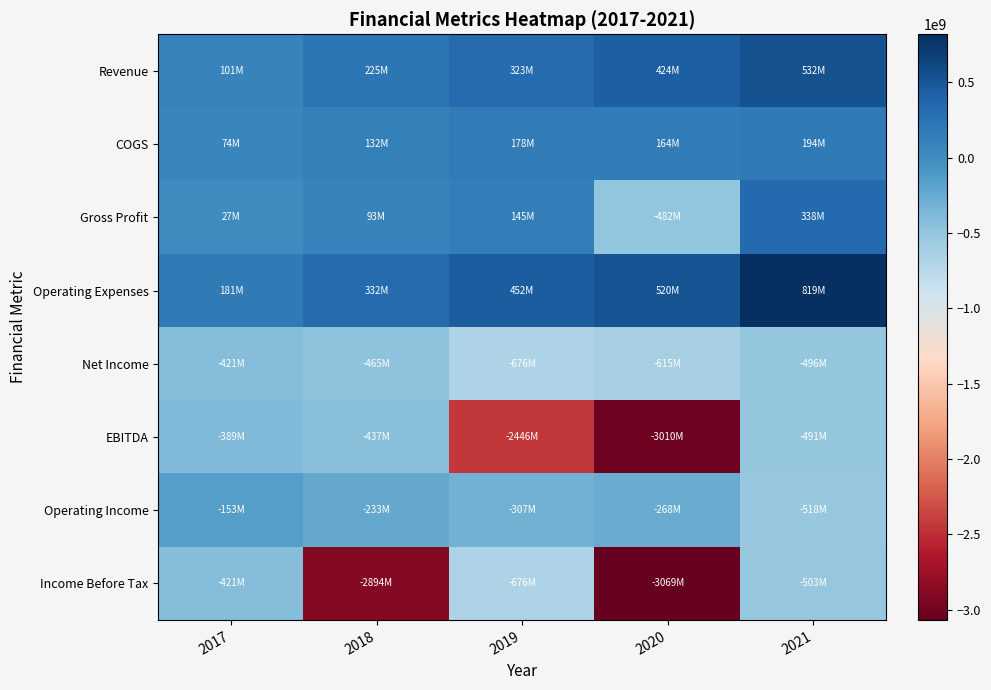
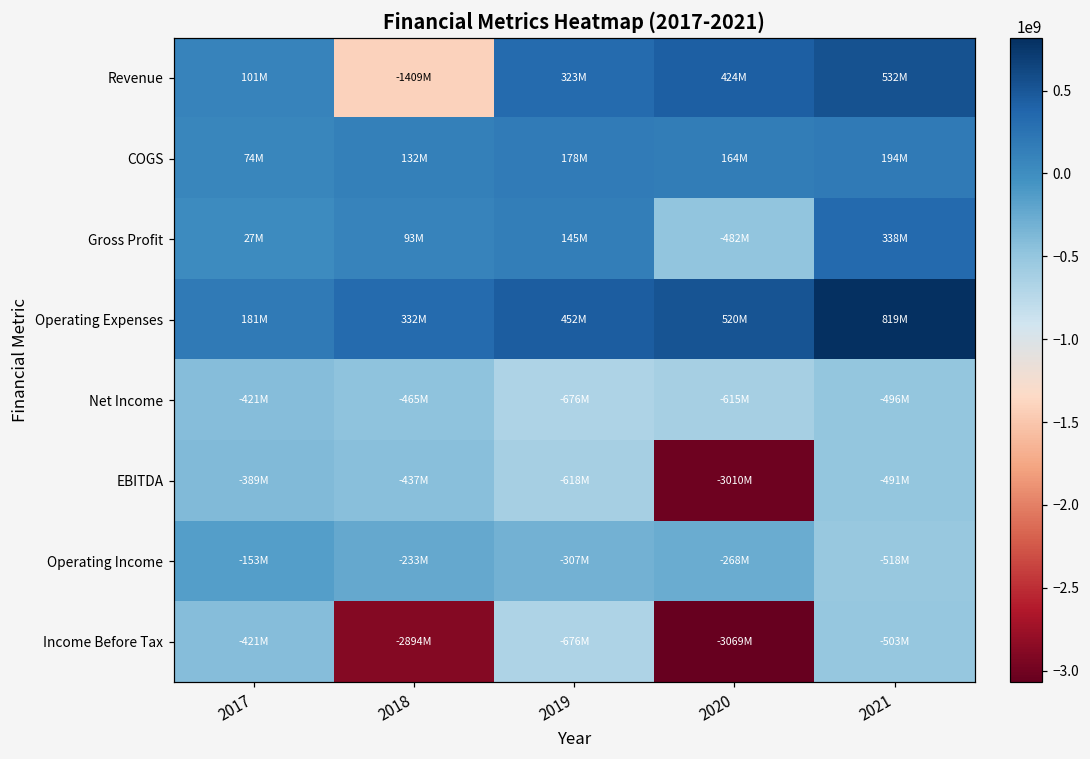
  {
    "Revenue": {
      "2017": "101M",
-     "2018": "225M",
+     "2018": "-1409M",
      "2019": "323M",
      "2020": "424M",
      "2021": "532M"
    },
    "COGS": {
      "2017": "74M",
      "2018": "132M",
      "2019": "178M",
      "2020": "164M",
      "2021": "194M"
    },
    "Gross Profit": {
      "2017": "27M",
      "2018": "93M",
      "2019": "145M",
      "2020": "-482M",
      "2021": "338M"
    },
    "Operating Expenses": {
      "2017": "181M",
      "2018": "332M",
      "2019": "452M",
      "2020": "520M",
      "2021": "819M"
    },
    "Net Income": {
      "2017": "-421M",
      "2018": "-465M",
      "2019": "-676M",
      "2020": "-615M",
      "2021": "-496M"
    },
    "EBITDA": {
      "2017": "-389M",
      "2018": "-437M",
-     "2019": "-2446M",
+     "2019": "-618M",
      "2020": "-3010M",
      "2021": "-491M"
    },
    "Operating Income": {
      "2017": "-153M",
      "2018": "-233M",
      "2019": "-307M",
      "2020": "-268M",
      "2021": "-518M"
    },
    "Income Before Tax": {
      "2017": "-421M",
      "2018": "-2894M",
      "2019": "-676M",
      "2020": "-3069M",
      "2021": "-503M"
    }
  }
